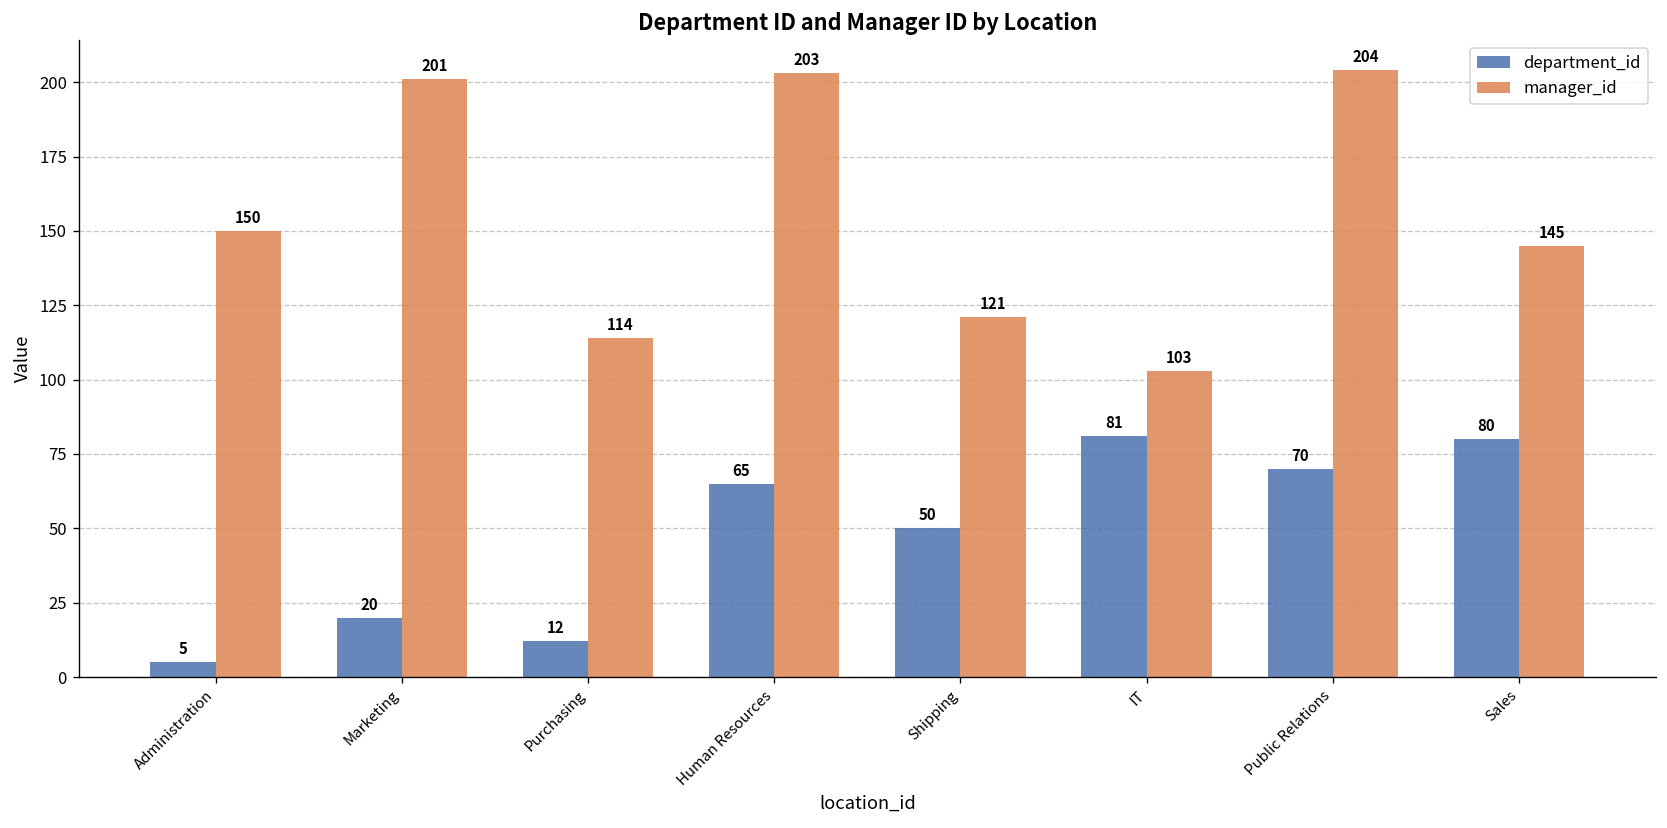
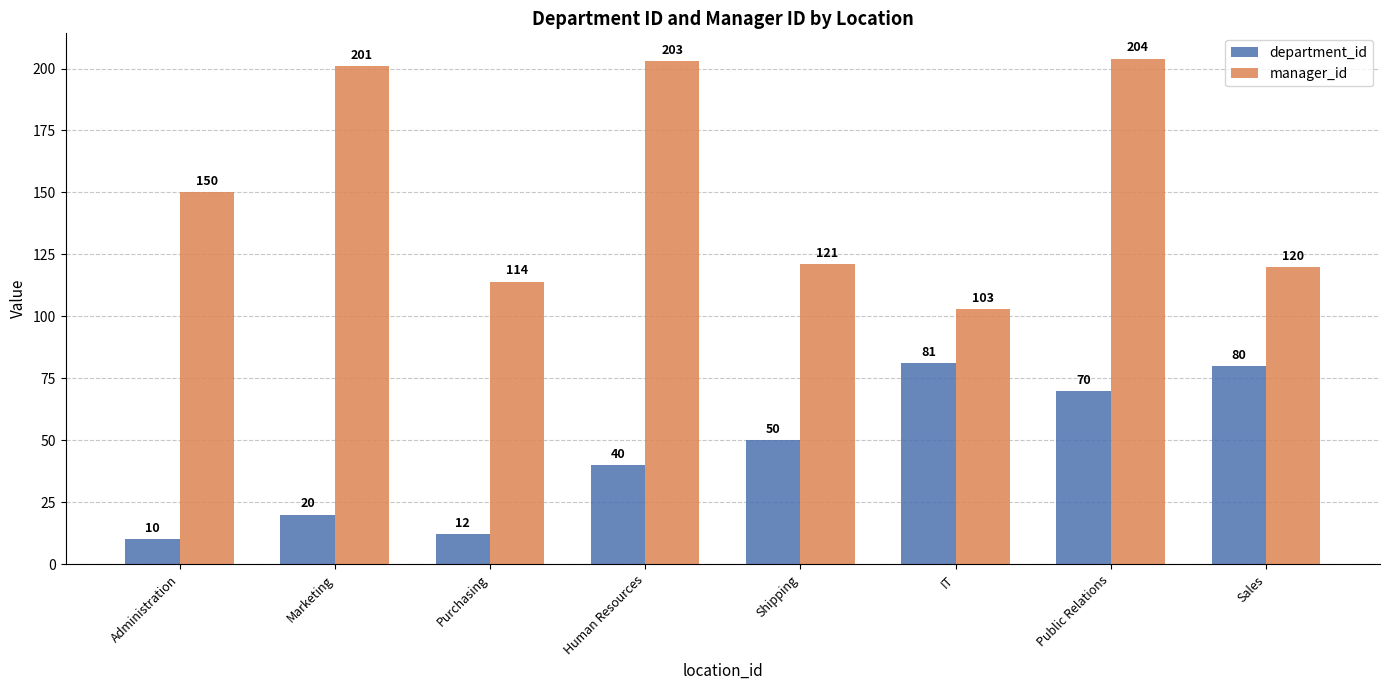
  {
    "department_id": {
-     "Administration": 5,
+     "Administration": 10,
      "Marketing": 20,
      "Purchasing": 12,
-     "Human Resources": 65,
+     "Human Resources": 40,
      "Shipping": 50,
      "IT": 81,
      "Public Relations": 70,
      "Sales": 80
    },
    "manager_id": {
      "Administration": 150,
      "Marketing": 201,
      "Purchasing": 114,
      "Human Resources": 203,
      "Shipping": 121,
      "IT": 103,
      "Public Relations": 204,
-     "Sales": 145
+     "Sales": 120
    }
  }
